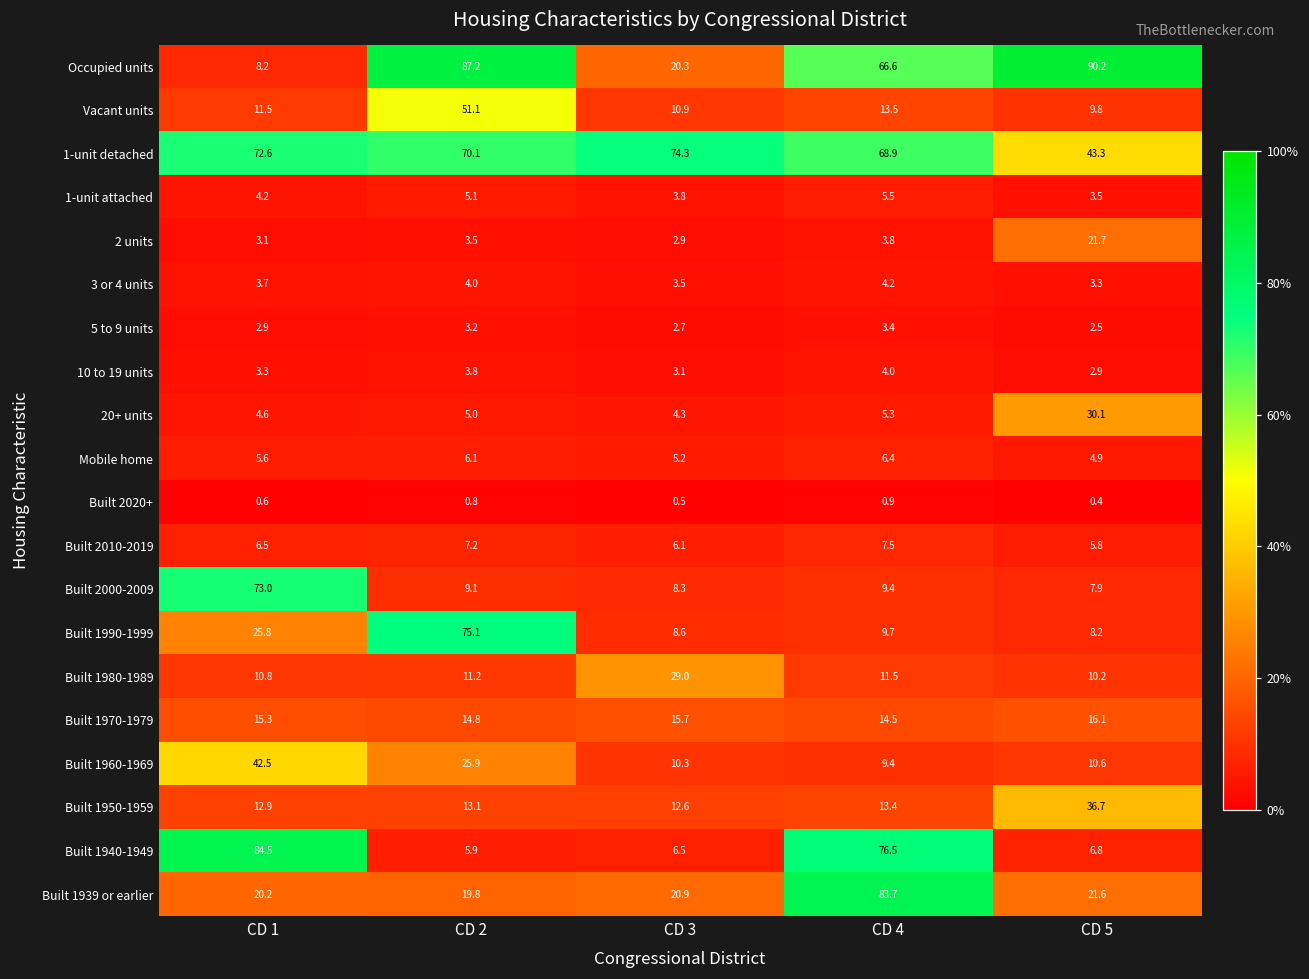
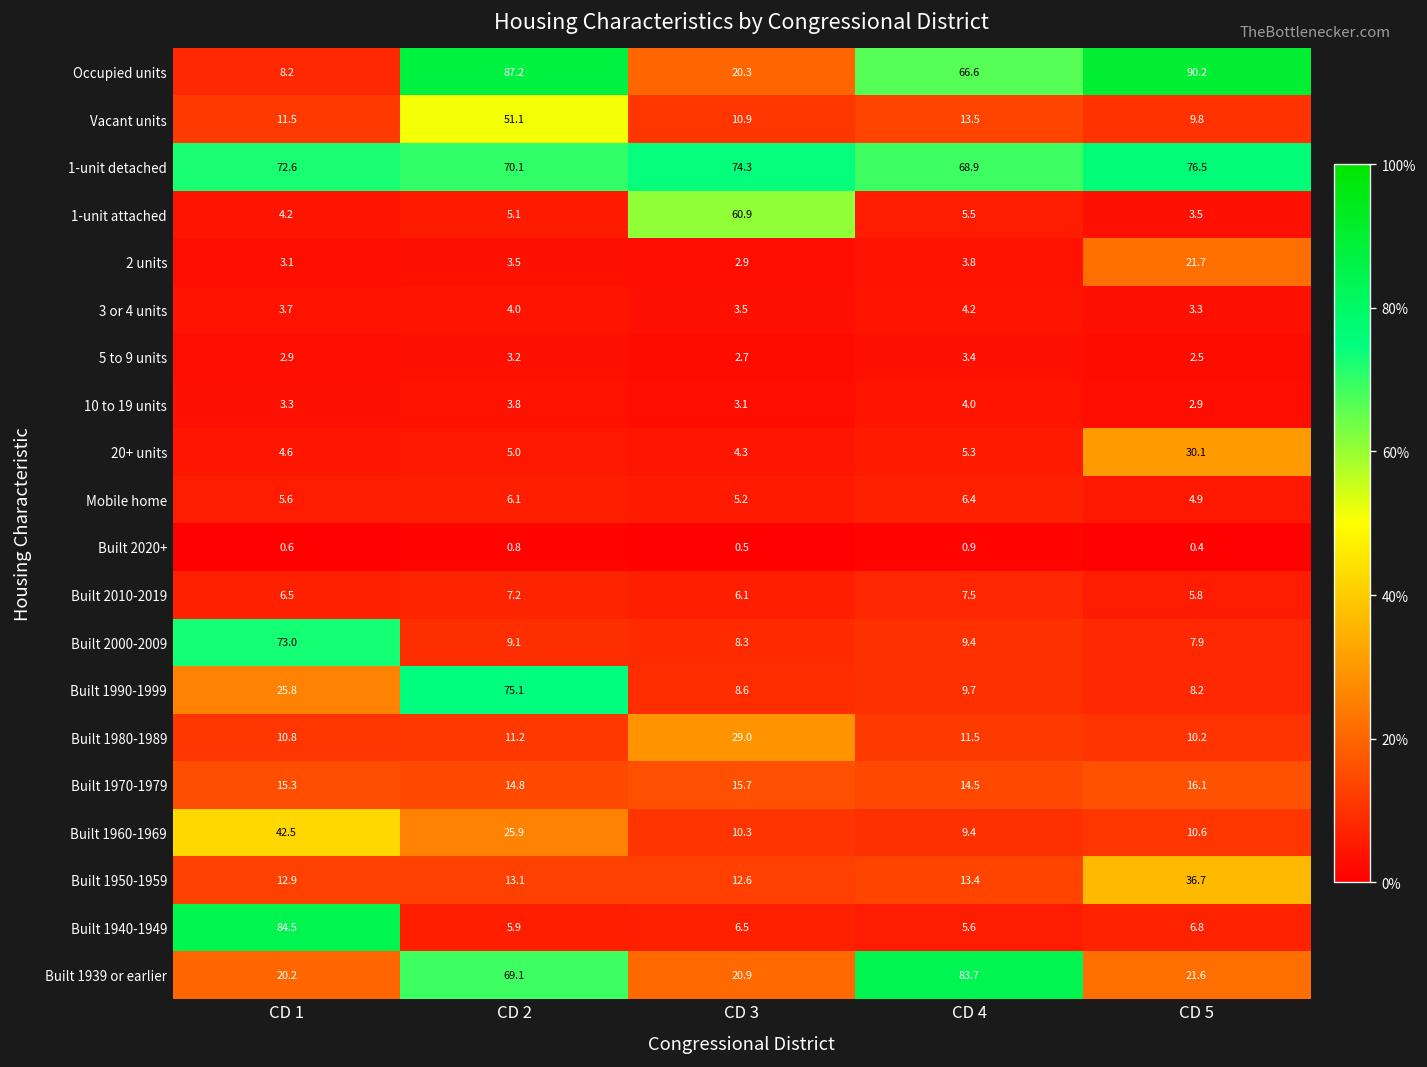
  {
    "Occupied units": {
      "CD 1": 8.2,
      "CD 2": 87.2,
      "CD 3": 20.3,
      "CD 4": 66.6,
      "CD 5": 90.2
    },
    "Vacant units": {
      "CD 1": 11.5,
      "CD 2": 51.1,
      "CD 3": 10.9,
      "CD 4": 13.5,
      "CD 5": 9.8
    },
    "1-unit detached": {
      "CD 1": 72.6,
      "CD 2": 70.1,
      "CD 3": 74.3,
      "CD 4": 68.9,
-     "CD 5": 43.3
+     "CD 5": 76.5
    },
    "1-unit attached": {
      "CD 1": 4.2,
      "CD 2": 5.1,
-     "CD 3": 3.8,
+     "CD 3": 60.9,
      "CD 4": 5.5,
      "CD 5": 3.5
    },
    "2 units": {
      "CD 1": 3.1,
      "CD 2": 3.5,
      "CD 3": 2.9,
      "CD 4": 3.8,
      "CD 5": 21.7
    },
    "3 or 4 units": {
      "CD 1": 3.7,
      "CD 2": 4.0,
      "CD 3": 3.5,
      "CD 4": 4.2,
      "CD 5": 3.3
    },
    "5 to 9 units": {
      "CD 1": 2.9,
      "CD 2": 3.2,
      "CD 3": 2.7,
      "CD 4": 3.4,
      "CD 5": 2.5
    },
    "10 to 19 units": {
      "CD 1": 3.3,
      "CD 2": 3.8,
      "CD 3": 3.1,
      "CD 4": 4.0,
      "CD 5": 2.9
    },
    "20+ units": {
      "CD 1": 4.6,
      "CD 2": 5.0,
      "CD 3": 4.3,
      "CD 4": 5.3,
      "CD 5": 30.1
    },
    "Mobile home": {
      "CD 1": 5.6,
      "CD 2": 6.1,
      "CD 3": 5.2,
      "CD 4": 6.4,
      "CD 5": 4.9
    },
    "Built 2020+": {
      "CD 1": 0.6,
      "CD 2": 0.8,
      "CD 3": 0.5,
      "CD 4": 0.9,
      "CD 5": 0.4
    },
    "Built 2010-2019": {
      "CD 1": 6.5,
      "CD 2": 7.2,
      "CD 3": 6.1,
      "CD 4": 7.5,
      "CD 5": 5.8
    },
    "Built 2000-2009": {
      "CD 1": 73.0,
      "CD 2": 9.1,
      "CD 3": 8.3,
      "CD 4": 9.4,
      "CD 5": 7.9
    },
    "Built 1990-1999": {
      "CD 1": 25.8,
      "CD 2": 75.1,
      "CD 3": 8.6,
      "CD 4": 9.7,
      "CD 5": 8.2
    },
    "Built 1980-1989": {
      "CD 1": 10.8,
      "CD 2": 11.2,
      "CD 3": 29.0,
      "CD 4": 11.5,
      "CD 5": 10.2
    },
    "Built 1970-1979": {
      "CD 1": 15.3,
      "CD 2": 14.8,
      "CD 3": 15.7,
      "CD 4": 14.5,
      "CD 5": 16.1
    },
    "Built 1960-1969": {
      "CD 1": 42.5,
      "CD 2": 25.9,
      "CD 3": 10.3,
      "CD 4": 9.4,
      "CD 5": 10.6
    },
    "Built 1950-1959": {
      "CD 1": 12.9,
      "CD 2": 13.1,
      "CD 3": 12.6,
      "CD 4": 13.4,
      "CD 5": 36.7
    },
    "Built 1940-1949": {
      "CD 1": 84.5,
      "CD 2": 5.9,
      "CD 3": 6.5,
-     "CD 4": 76.5,
+     "CD 4": 5.6,
      "CD 5": 6.8
    },
    "Built 1939 or earlier": {
      "CD 1": 20.2,
-     "CD 2": 19.8,
+     "CD 2": 69.1,
      "CD 3": 20.9,
      "CD 4": 83.7,
      "CD 5": 21.6
    }
  }
